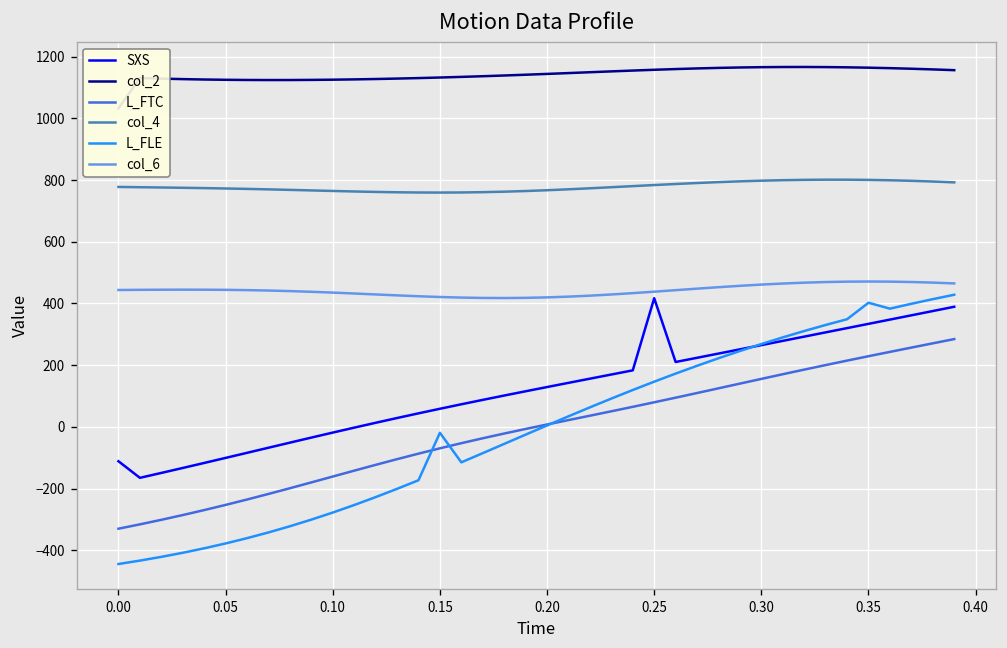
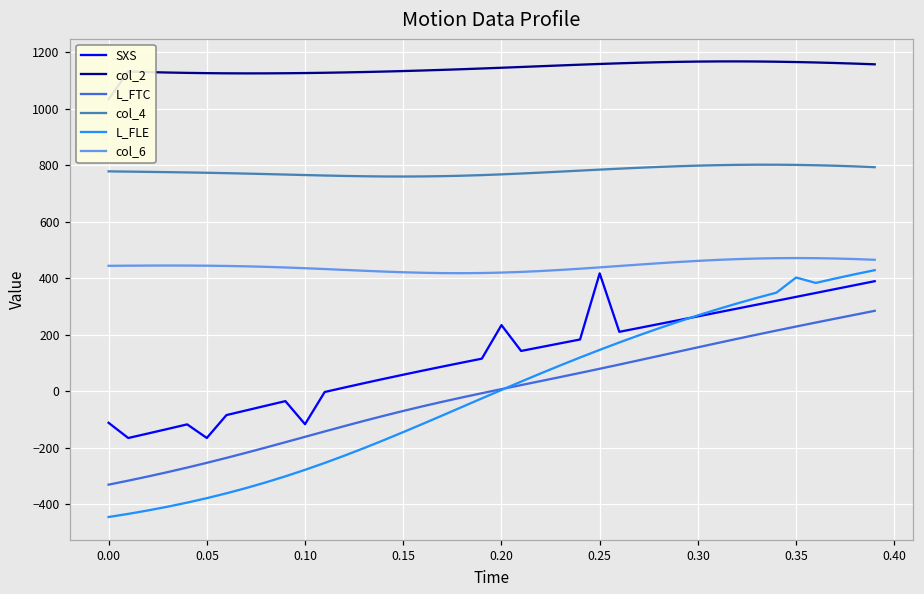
  {
    "SXS": {
      "0.00": -110,
-     "0.05": -100,
-     "0.10": -20,
+     "0.05": -160,
+     "0.10": -120,
      "0.15": 60,
-     "0.20": 130,
+     "0.20": 230,
      "0.25": 420,
      "0.35": 330
    },
    "col_2": {
      "0.05": 1130,
      "0.10": 1130,
      "0.15": 1130,
      "0.20": 1140,
      "0.25": 1160,
      "0.30": 1170,
      "0.35": 1160
    },
    "L_FLE": {
      "0.00": -440,
      "0.05": -380,
      "0.10": -280,
-     "0.15": -20,
+     "0.15": -140,
      "0.25": 150,
      "0.35": 400
    }
  }
